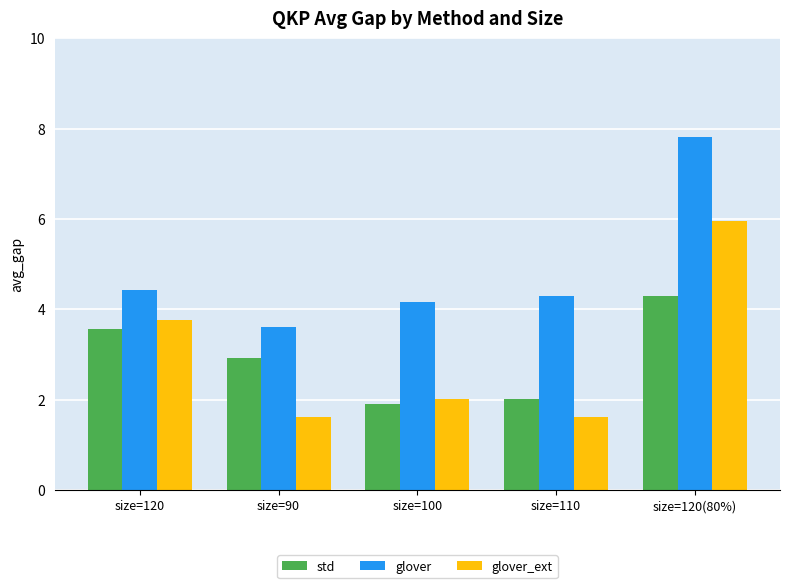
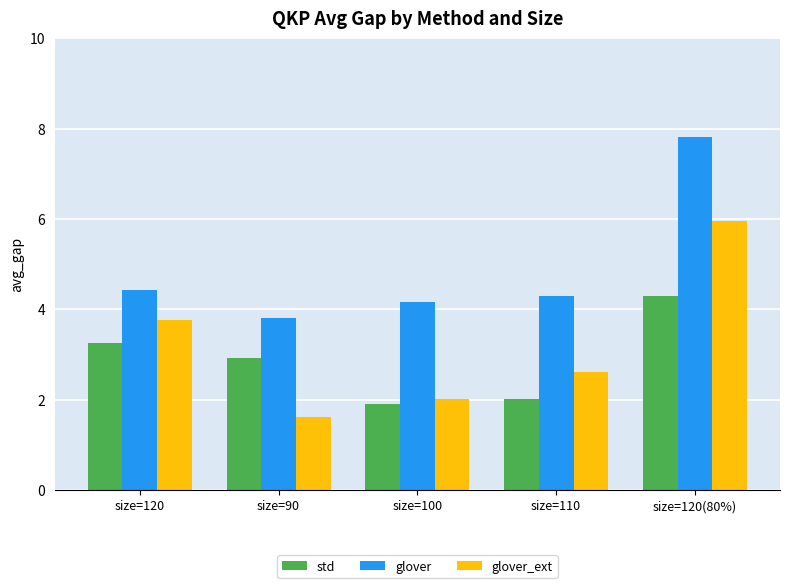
  {
    "std": {
-     "size=120": 3.6,
+     "size=120": 3.2,
      "size=90": 2.9,
      "size=100": 1.9,
      "size=110": 2.0,
      "size=120(80%)": 4.3
    },
    "glover": {
      "size=120": 4.4,
-     "size=90": 3.6,
+     "size=90": 3.8,
      "size=100": 4.2,
      "size=110": 4.3,
      "size=120(80%)": 7.8
    },
    "glover_ext": {
      "size=120": 3.8,
      "size=90": 1.6,
      "size=100": 2.0,
-     "size=110": 1.6,
+     "size=110": 2.6,
      "size=120(80%)": 6.0
    }
  }
